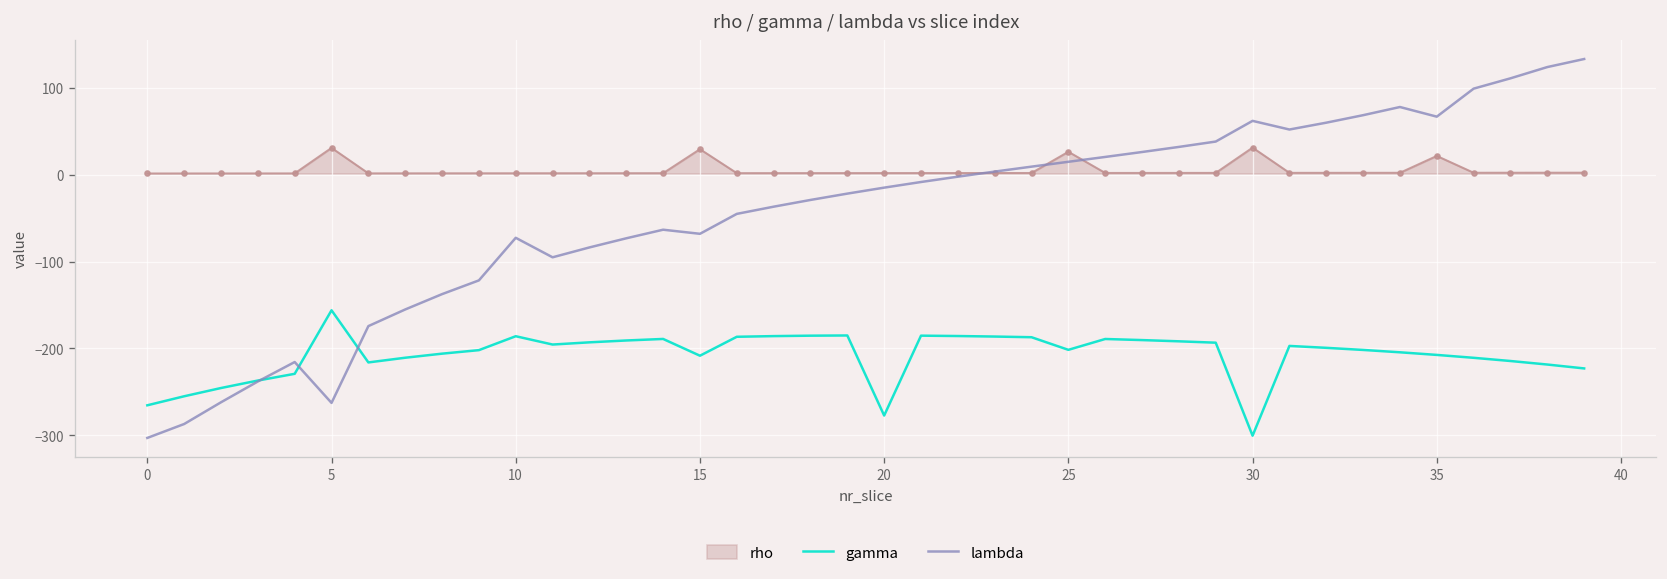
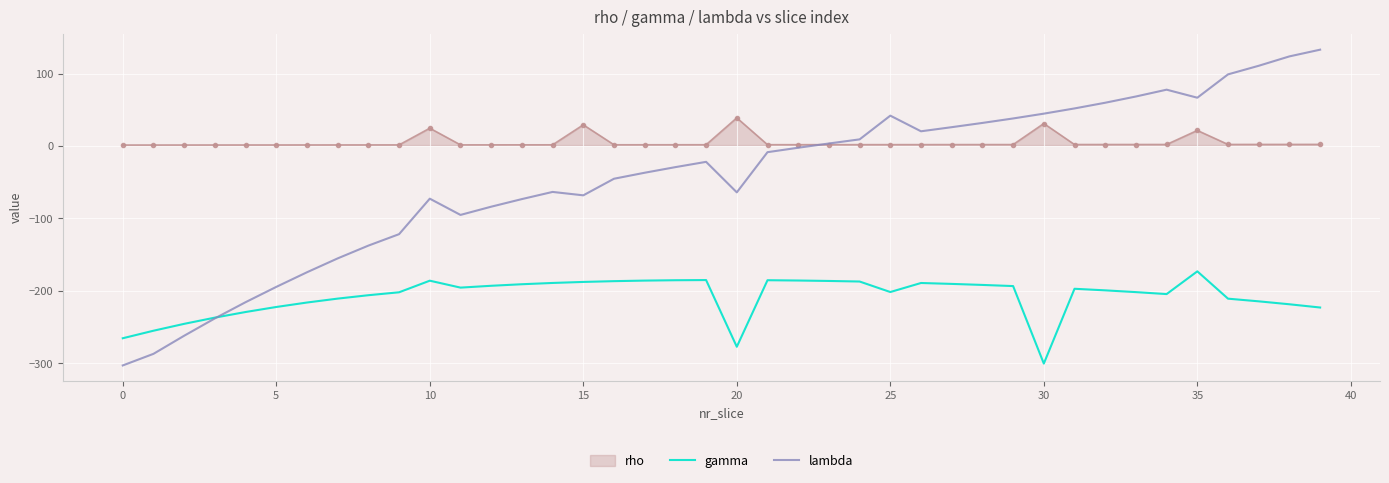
  {
    "rho": {
      "0": 0,
-     "5": 30,
-     "10": 0,
+     "5": 0,
+     "10": 20,
      "15": 30,
-     "20": 0,
-     "25": 30,
+     "20": 40,
+     "25": 0,
      "30": 30,
      "35": 20
    },
    "gamma": {
      "0": -270,
-     "5": -160,
+     "5": -220,
      "10": -190,
-     "15": -210,
+     "15": -190,
      "20": -280,
      "25": -200,
      "30": -300,
-     "35": -210
+     "35": -170
    },
    "lambda": {
      "0": -300,
-     "5": -260,
+     "5": -190,
      "10": -70,
      "15": -70,
-     "20": -20,
-     "25": 10,
-     "30": 60,
+     "20": -60,
+     "25": 40,
+     "30": 40,
      "35": 70
    }
  }
